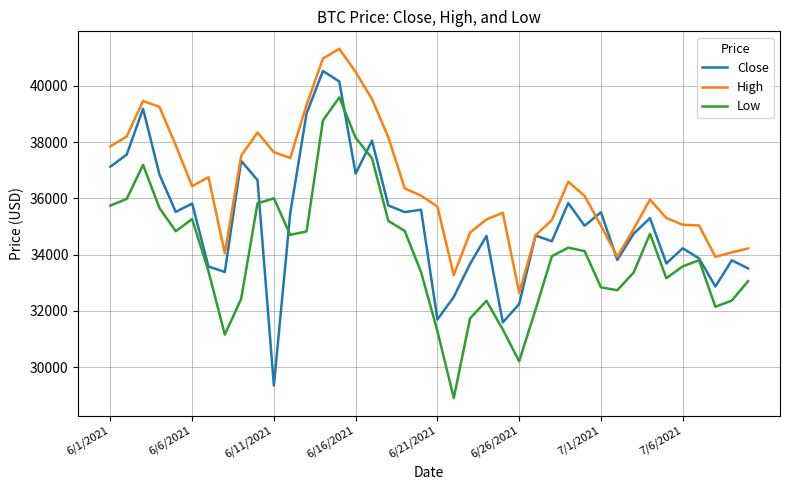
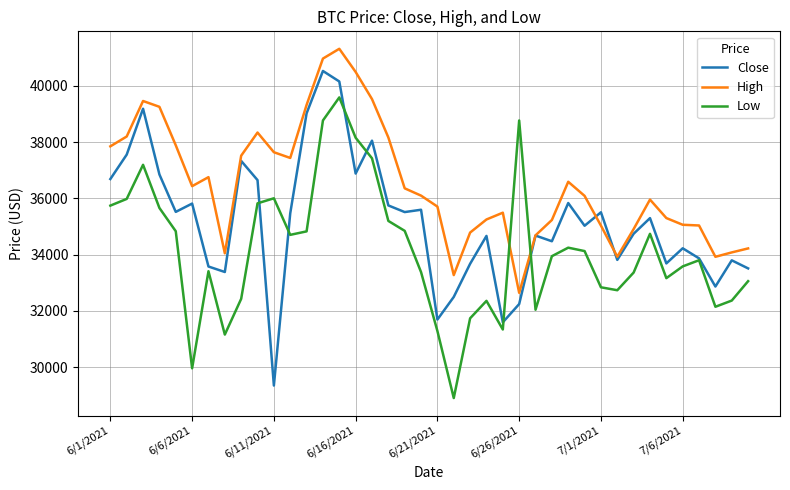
  {
    "Close": {
-     "6/1/2021": 37100,
+     "6/1/2021": 36700,
      "6/6/2021": 35800,
      "6/11/2021": 29300,
      "6/16/2021": 36900,
      "6/21/2021": 31700,
      "6/26/2021": 32200,
      "7/1/2021": 35500,
      "7/6/2021": 34200
    },
    "High": {
      "6/1/2021": 37900,
      "6/6/2021": 36400,
      "6/11/2021": 37600,
      "6/16/2021": 40500,
      "6/21/2021": 35700,
      "6/26/2021": 32600,
      "7/1/2021": 35000,
      "7/6/2021": 35100
    },
    "Low": {
      "6/1/2021": 35700,
-     "6/6/2021": 35300,
+     "6/6/2021": 30000,
      "6/11/2021": 36000,
      "6/16/2021": 38200,
      "6/21/2021": 31300,
-     "6/26/2021": 30200,
+     "6/26/2021": 38800,
      "7/1/2021": 32800,
      "7/6/2021": 33600
    }
  }
